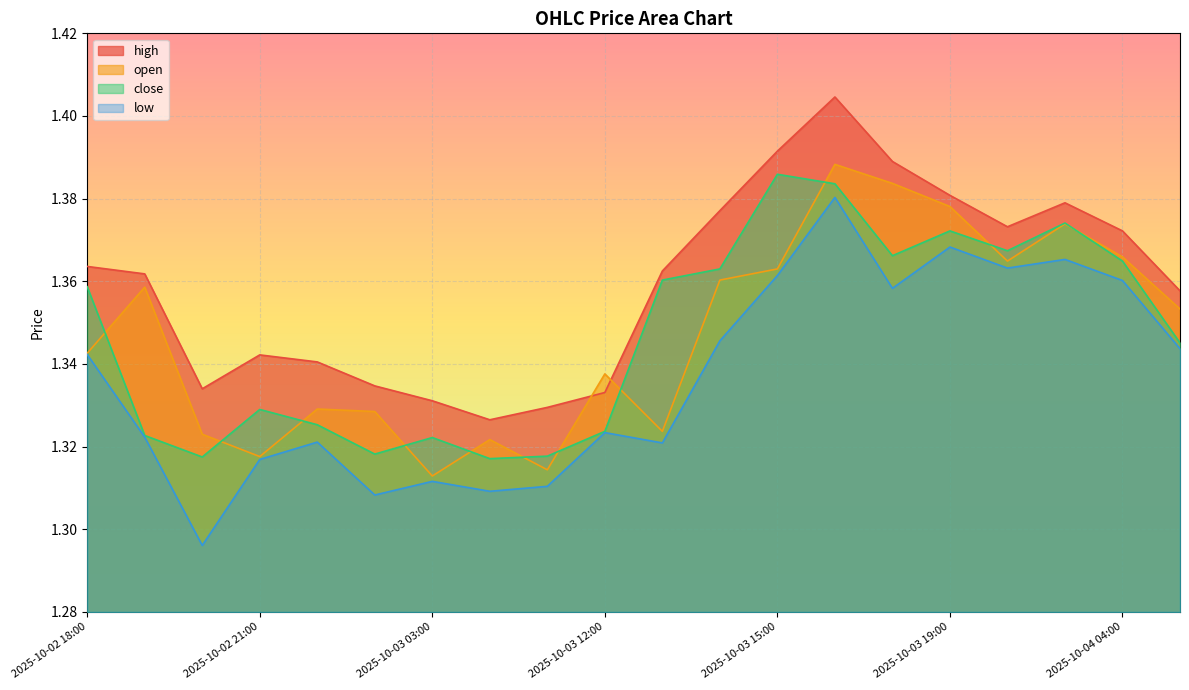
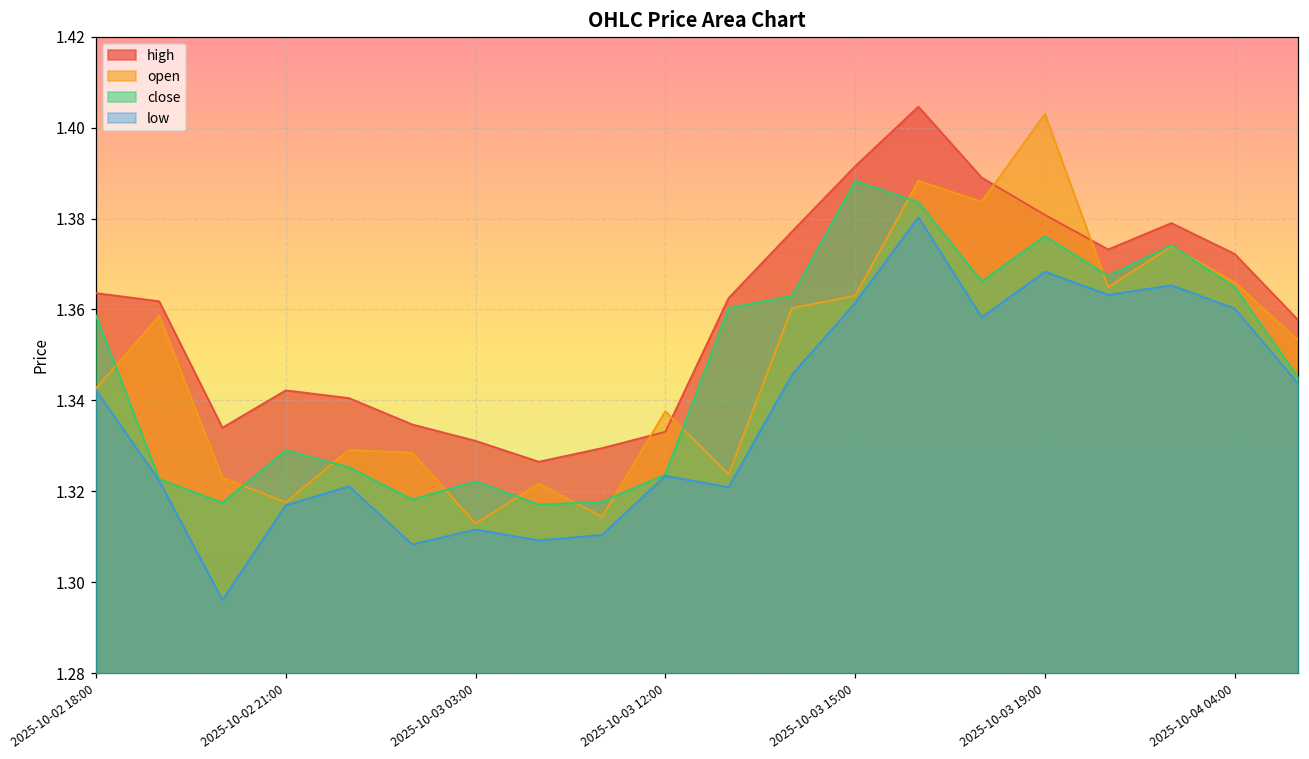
  {
    "high": {
      "2025-10-02 18:00": 1.364,
      "2025-10-02 21:00": 1.342,
      "2025-10-03 03:00": 1.331,
      "2025-10-03 12:00": 1.333,
      "2025-10-03 15:00": 1.392,
      "2025-10-03 19:00": 1.381,
      "2025-10-04 04:00": 1.372
    },
    "open": {
      "2025-10-02 21:00": 1.318,
      "2025-10-03 03:00": 1.313,
      "2025-10-03 12:00": 1.338,
      "2025-10-03 15:00": 1.363,
-     "2025-10-03 19:00": 1.378,
+     "2025-10-03 19:00": 1.403,
      "2025-10-04 04:00": 1.366
    },
    "close": {
      "2025-10-02 18:00": 1.359,
      "2025-10-02 21:00": 1.329,
      "2025-10-03 03:00": 1.322,
-     "2025-10-03 15:00": 1.386,
-     "2025-10-03 19:00": 1.372,
+     "2025-10-03 15:00": 1.388,
+     "2025-10-03 19:00": 1.376,
      "2025-10-04 04:00": 1.365
    },
    "low": {
      "2025-10-02 21:00": 1.317,
      "2025-10-03 03:00": 1.312,
      "2025-10-03 15:00": 1.361,
      "2025-10-03 19:00": 1.368,
      "2025-10-04 04:00": 1.360
    }
  }
